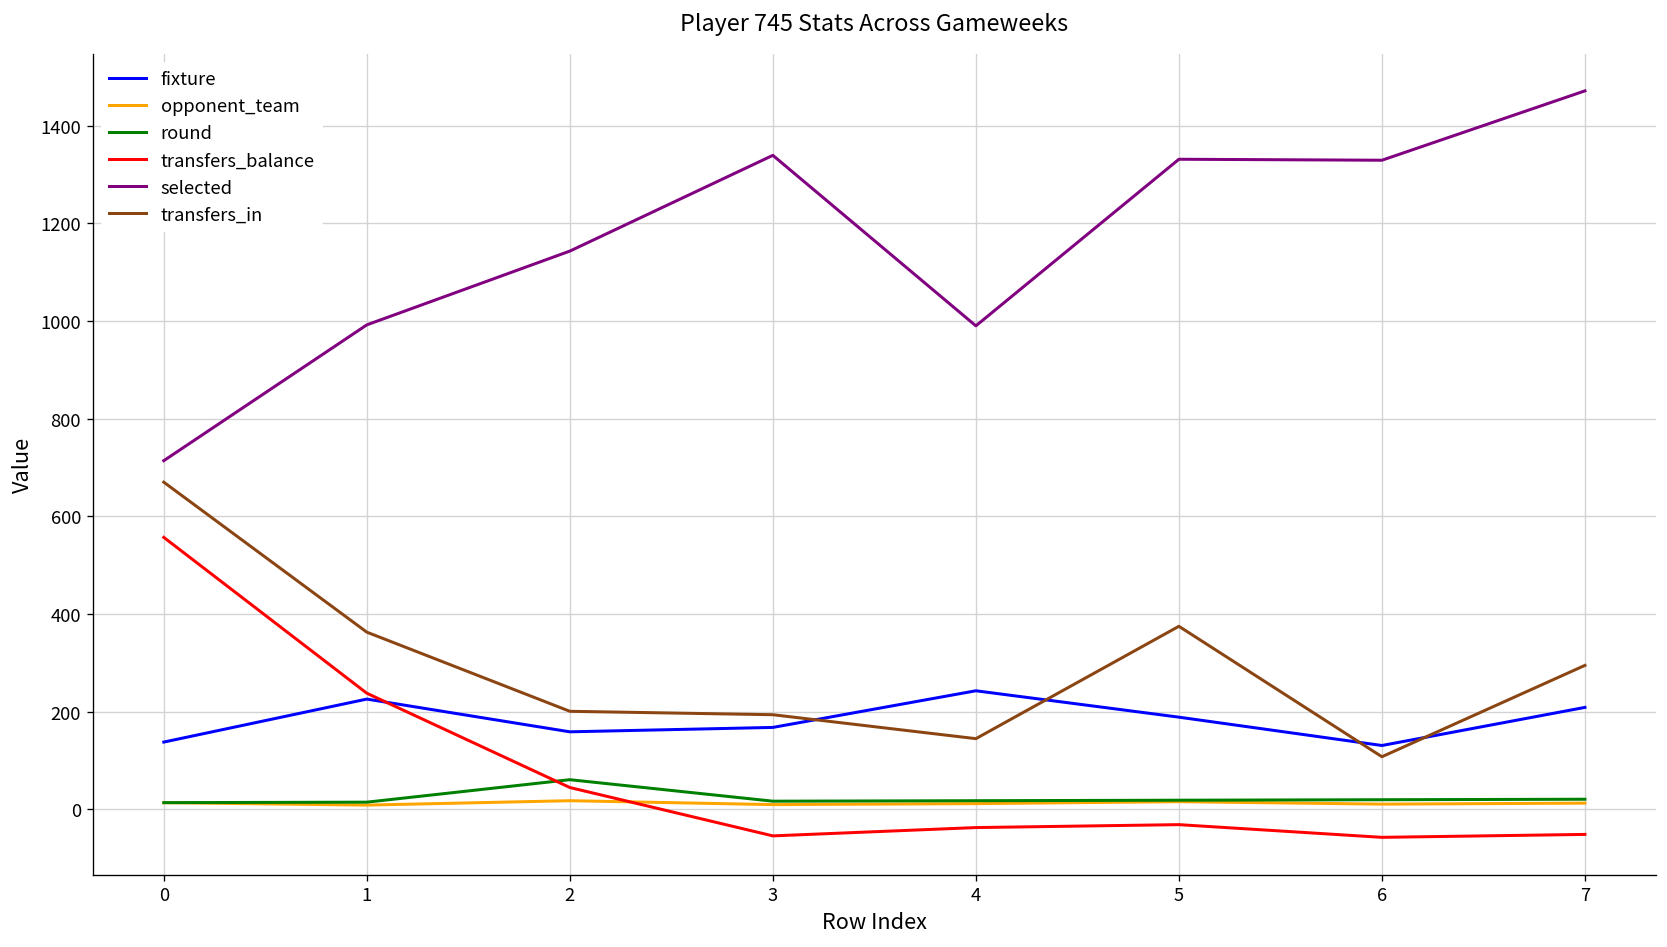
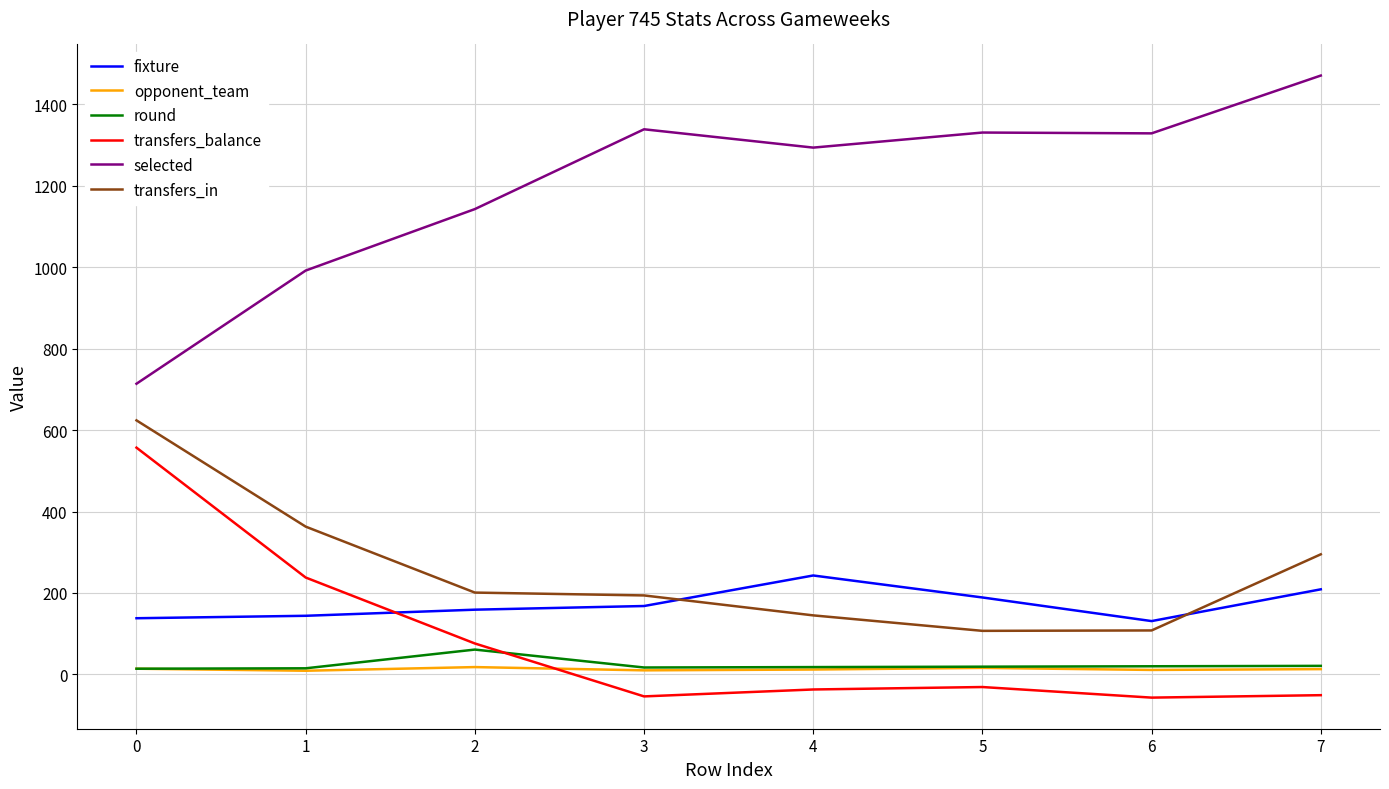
  {
    "fixture": {
      "0": 140,
-     "1": 230,
+     "1": 140,
      "2": 160,
      "3": 170,
      "4": 240,
      "5": 190,
      "6": 130,
      "7": 210
    },
    "opponent_team": {
      "2": 20,
      "3": 10,
      "6": 10,
      "7": 10
    },
    "round": {
      "2": 60,
      "3": 20,
      "6": 20,
      "7": 20
    },
    "transfers_balance": {
      "0": 560,
      "1": 240,
-     "2": 50,
+     "2": 80,
      "3": -50,
      "4": -40,
      "5": -30,
      "6": -60,
      "7": -50
    },
    "selected": {
      "0": 710,
      "1": 990,
      "2": 1140,
      "3": 1340,
-     "4": 990,
+     "4": 1290,
      "5": 1330,
      "6": 1330,
      "7": 1470
    },
    "transfers_in": {
-     "0": 670,
+     "0": 620,
      "1": 360,
      "2": 200,
      "3": 190,
      "4": 150,
-     "5": 380,
+     "5": 110,
      "6": 110,
      "7": 300
    }
  }
